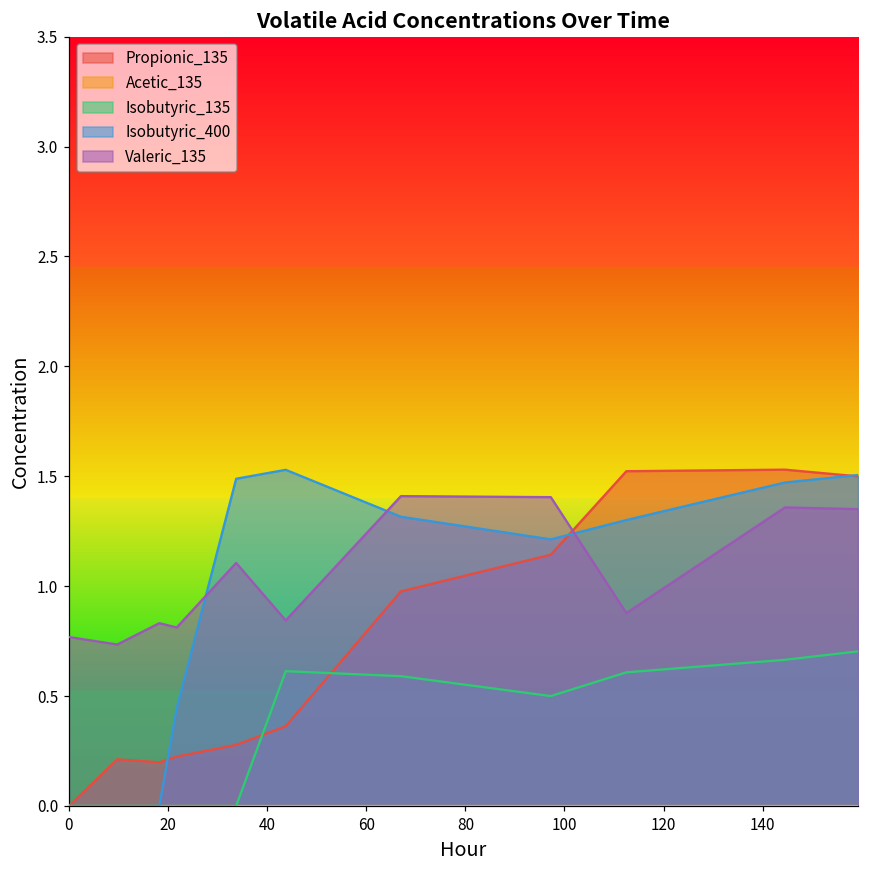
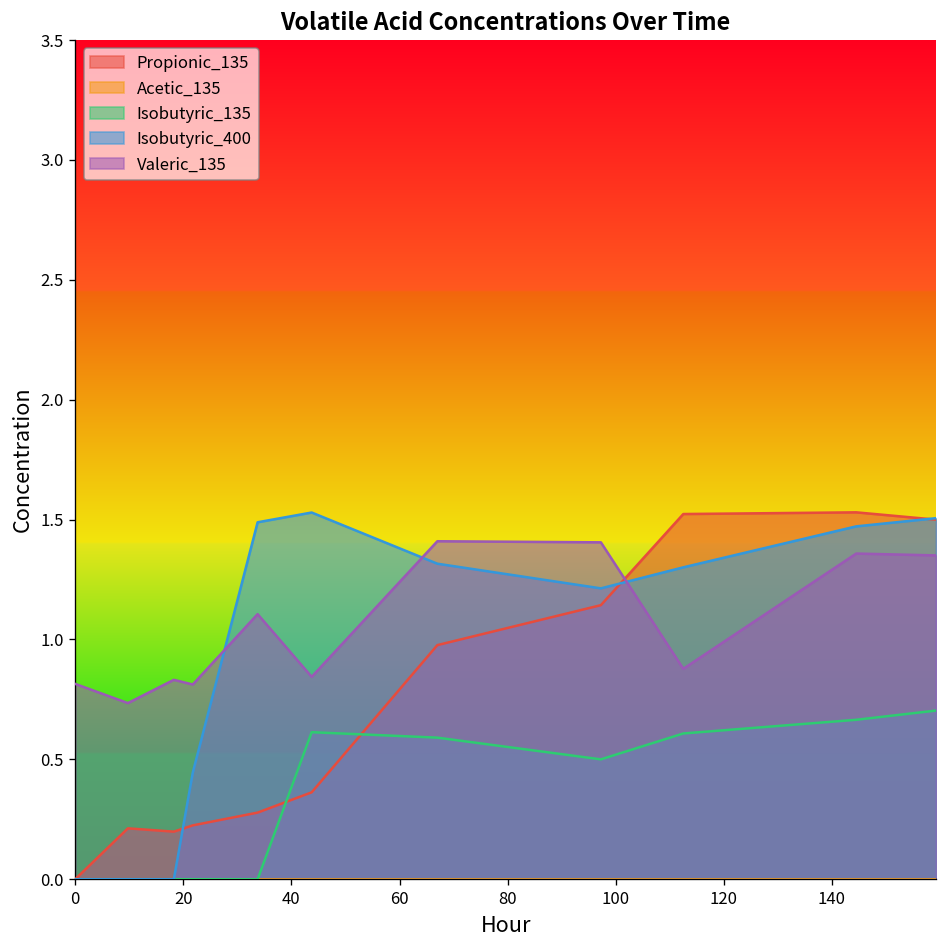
  {
    "Valeric_135": {
-     "0": 0.77
+     "0": 0.81
    }
  }
